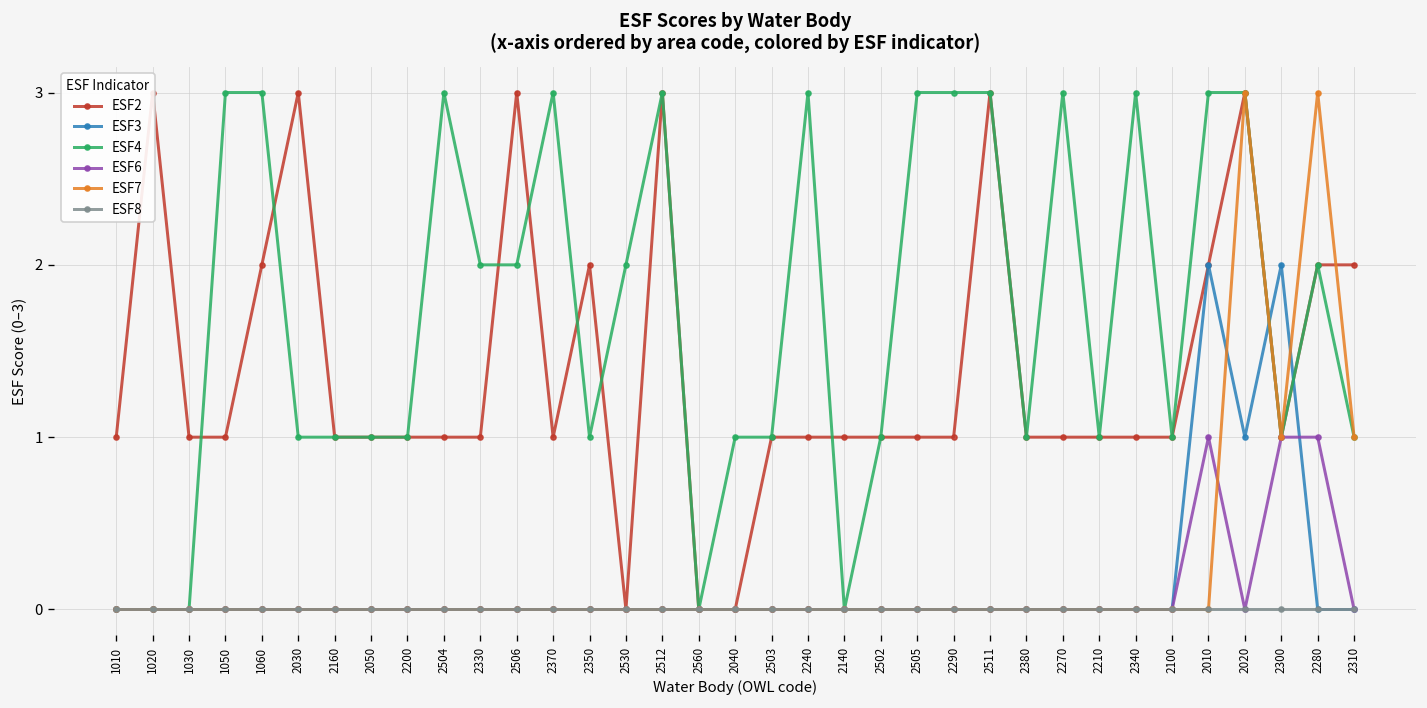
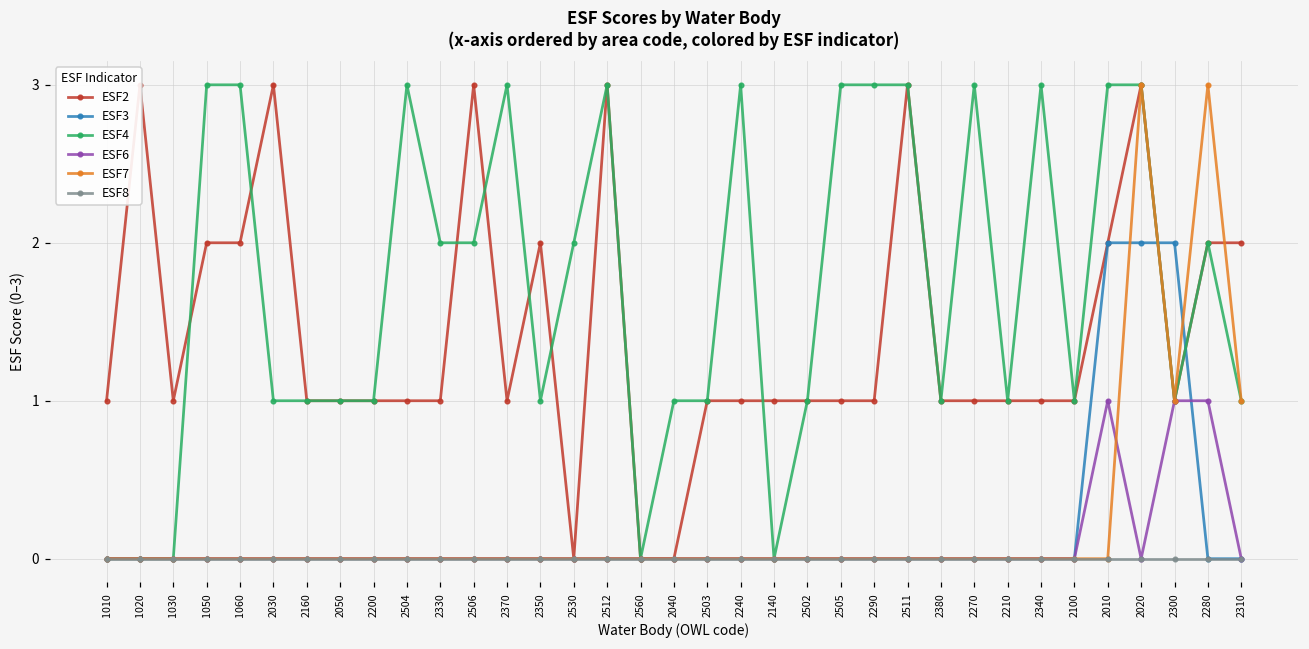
  {
    "ESF2": {
      "1010": 1,
      "1030": 1,
-     "1050": 1,
+     "1050": 2,
      "1060": 2,
      "2030": 3,
      "2504": 1,
      "2330": 1,
      "2506": 3,
      "2370": 1,
      "2350": 2,
      "2240": 1,
      "2140": 1,
      "2505": 1,
      "2290": 1,
      "2270": 1,
      "2340": 1,
      "2310": 2
    },
    "ESF3": {
-     "2020": 1,
+     "2020": 2,
      "2300": 2
    },
    "ESF4": {
      "1050": 3,
      "1060": 3,
      "2030": 1,
      "2504": 3,
      "2330": 2,
      "2506": 2,
      "2370": 3,
      "2350": 1,
      "2530": 2,
      "2040": 1,
      "2240": 3,
      "2505": 3,
      "2290": 3,
      "2270": 3,
      "2340": 3,
      "2010": 3
    },
    "ESF6": {
      "2010": 1,
      "2280": 1
    },
    "ESF7": {
      "2280": 3
    },
    "ESF8": {
      "2300": 0
    }
  }
